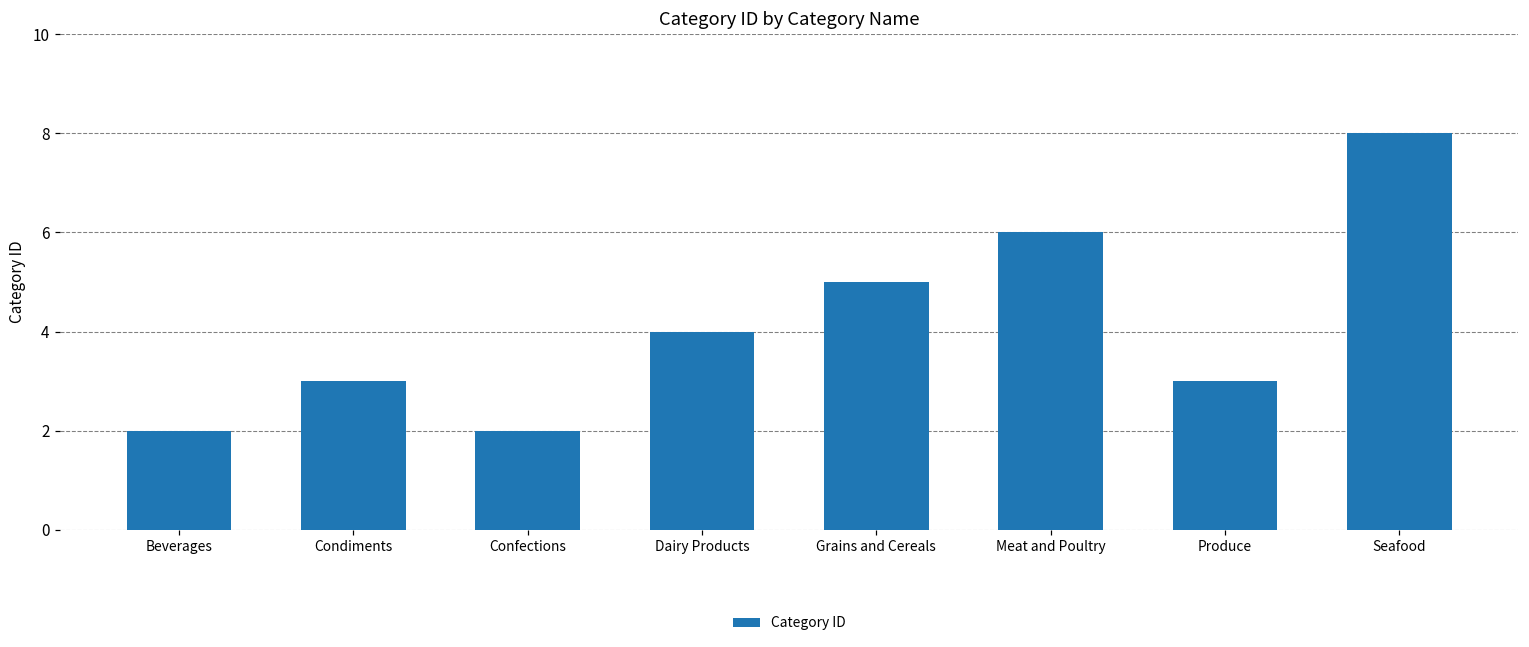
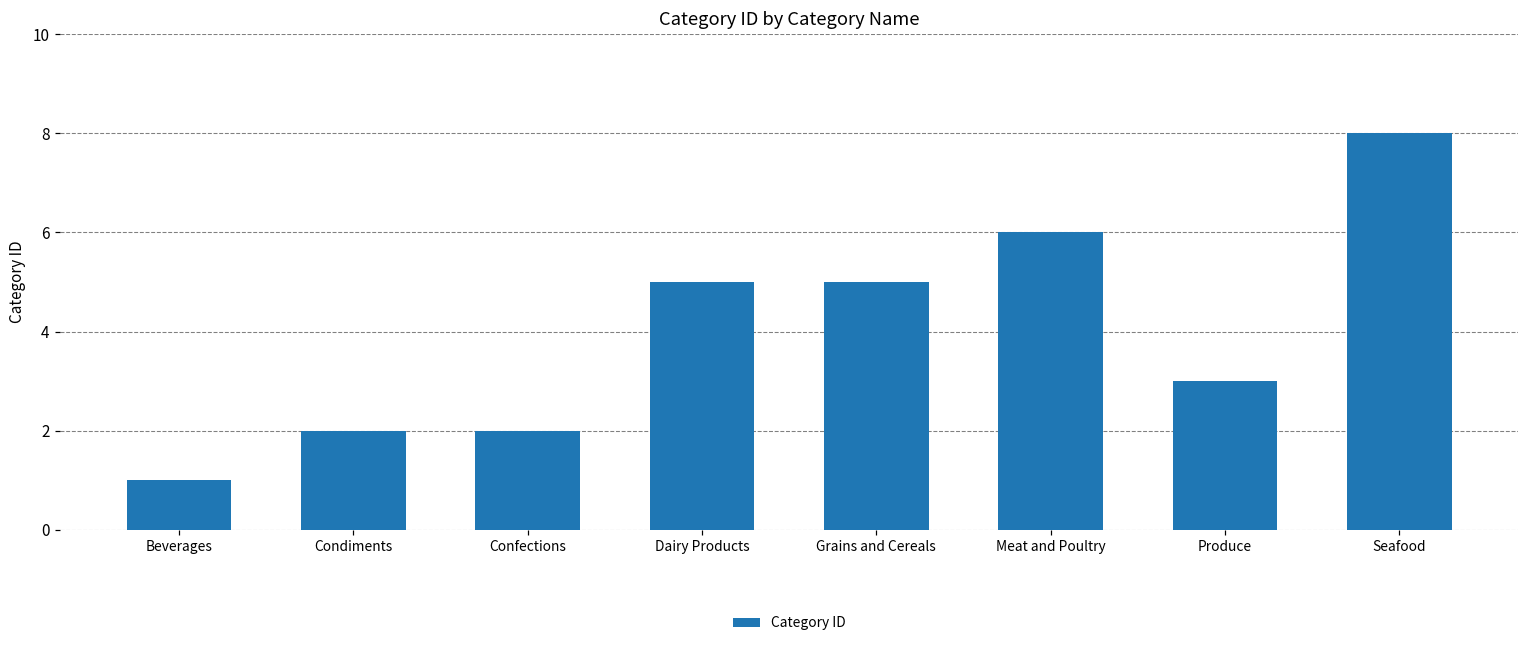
  {
-   "Beverages": 2,
-   "Condiments": 3,
+   "Beverages": 1,
+   "Condiments": 2,
    "Confections": 2,
-   "Dairy Products": 4,
+   "Dairy Products": 5,
    "Grains and Cereals": 5,
    "Meat and Poultry": 6,
    "Produce": 3,
    "Seafood": 8
  }
